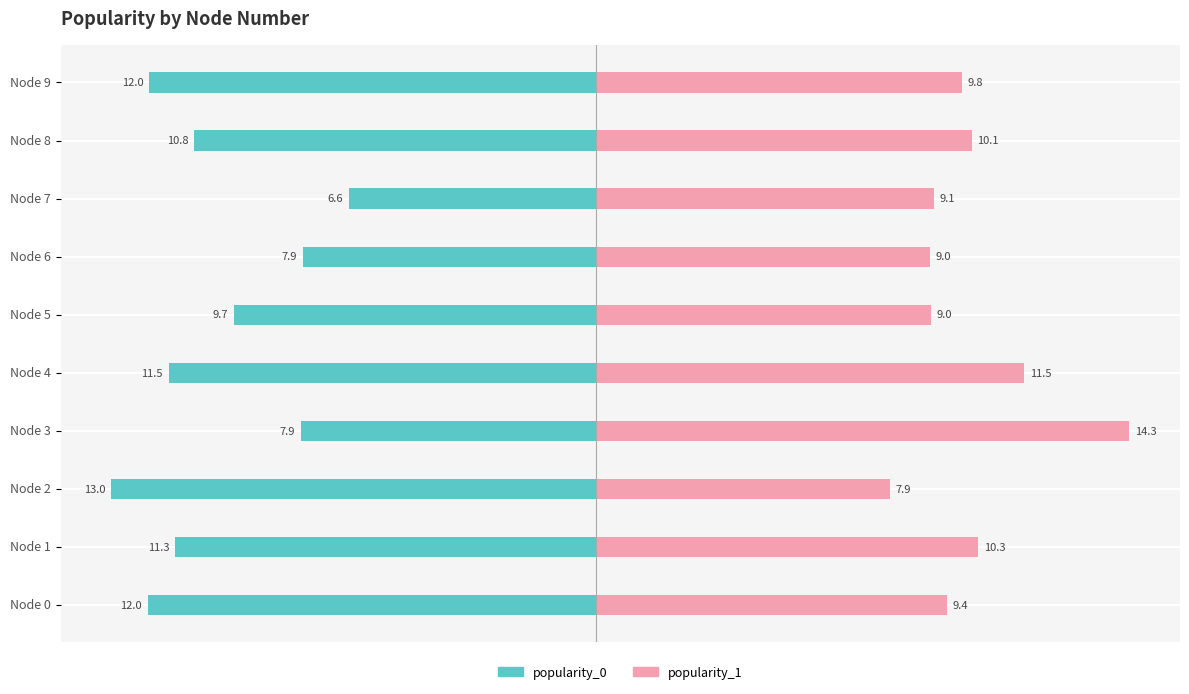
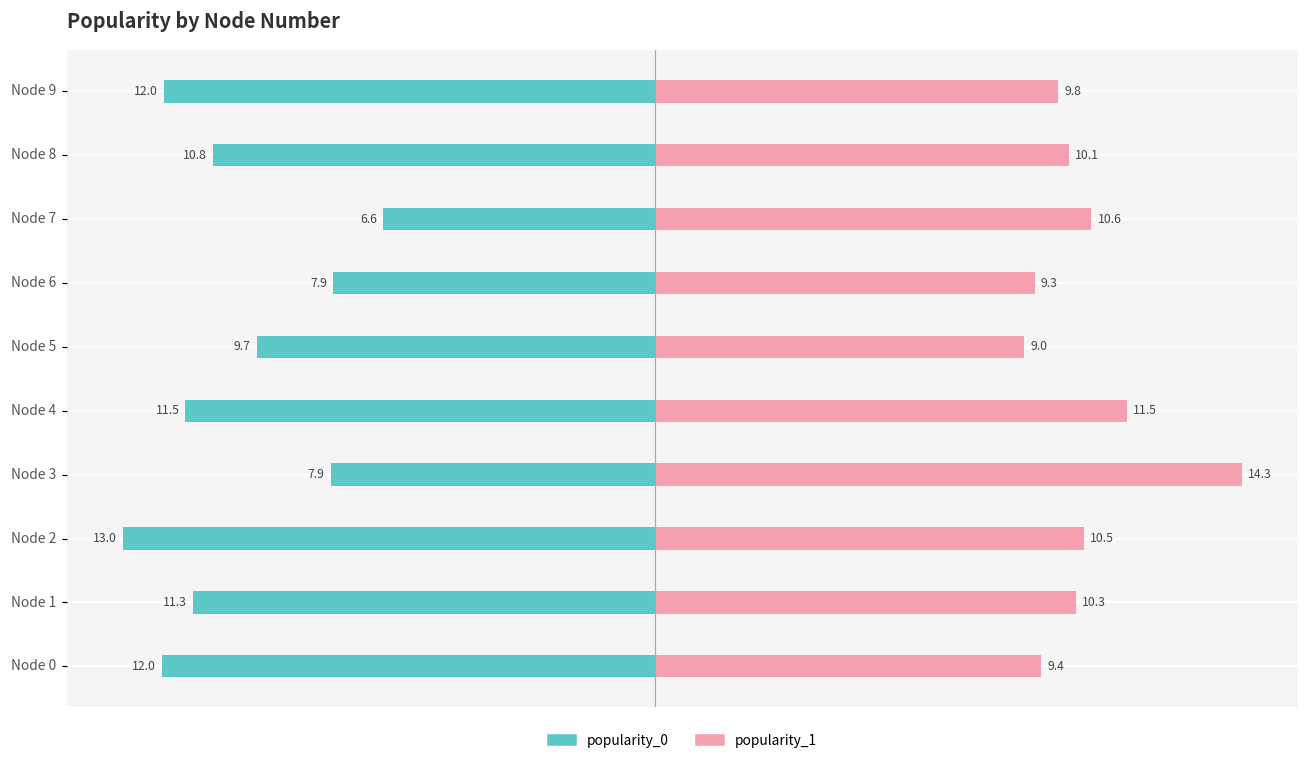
  {
    "popularity_1": {
      "Node 9": 9.8,
      "Node 8": 10.1,
-     "Node 7": 9.1,
-     "Node 6": 9.0,
+     "Node 7": 10.6,
+     "Node 6": 9.3,
      "Node 5": 9.0,
      "Node 4": 11.5,
      "Node 3": 14.3,
-     "Node 2": 7.9,
+     "Node 2": 10.5,
      "Node 1": 10.3,
      "Node 0": 9.4
    }
  }
